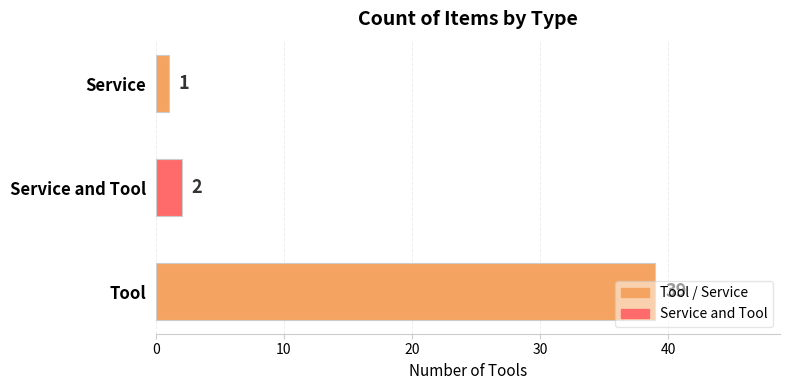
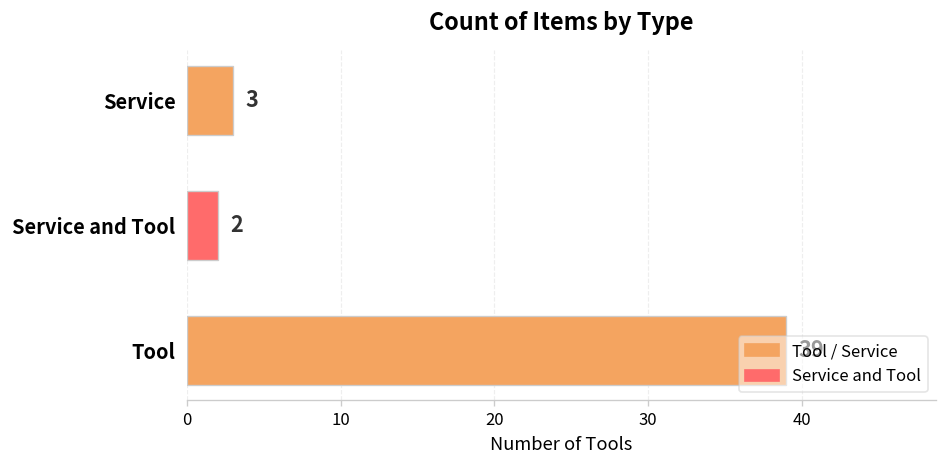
  {
-   "Service": 1,
+   "Service": 3,
    "Service and Tool": 2
  }
